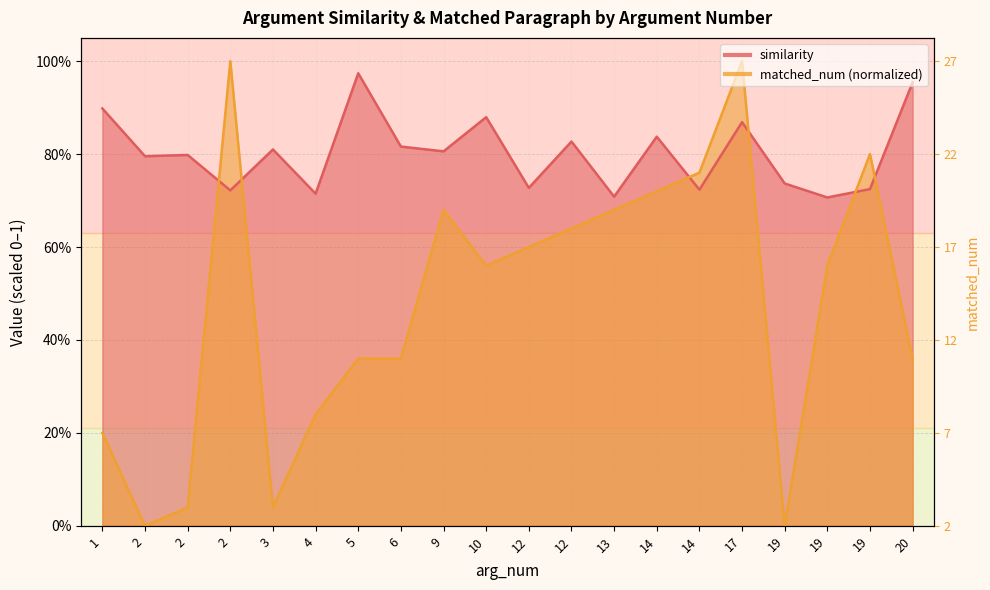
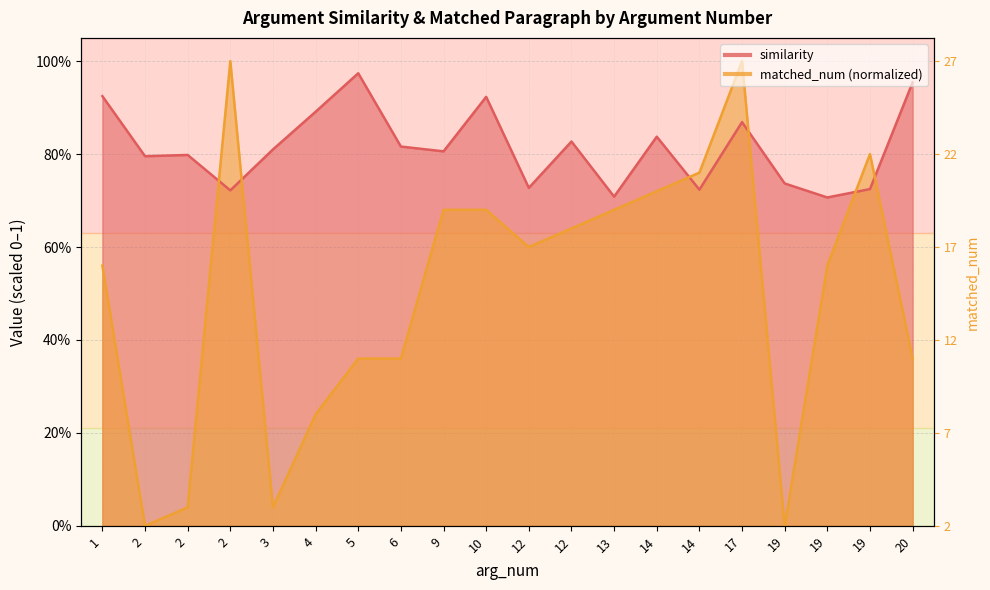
  {
    "similarity": {
-     "1": "90%",
+     "1": "92%",
      "3": "81%",
-     "4": "71%",
+     "4": "89%",
      "5": "97%",
      "6": "82%",
      "9": "81%",
-     "10": "88%",
+     "10": "92%",
      "13": "71%",
      "17": "87%"
    },
    "matched_num (normalized)": {
-     "1": "20%",
+     "1": "56%",
      "3": "4%",
      "4": "24%",
      "5": "36%",
      "6": "36%",
      "9": "68%",
-     "10": "56%",
+     "10": "68%",
      "13": "68%",
      "20": "36%"
    }
  }
